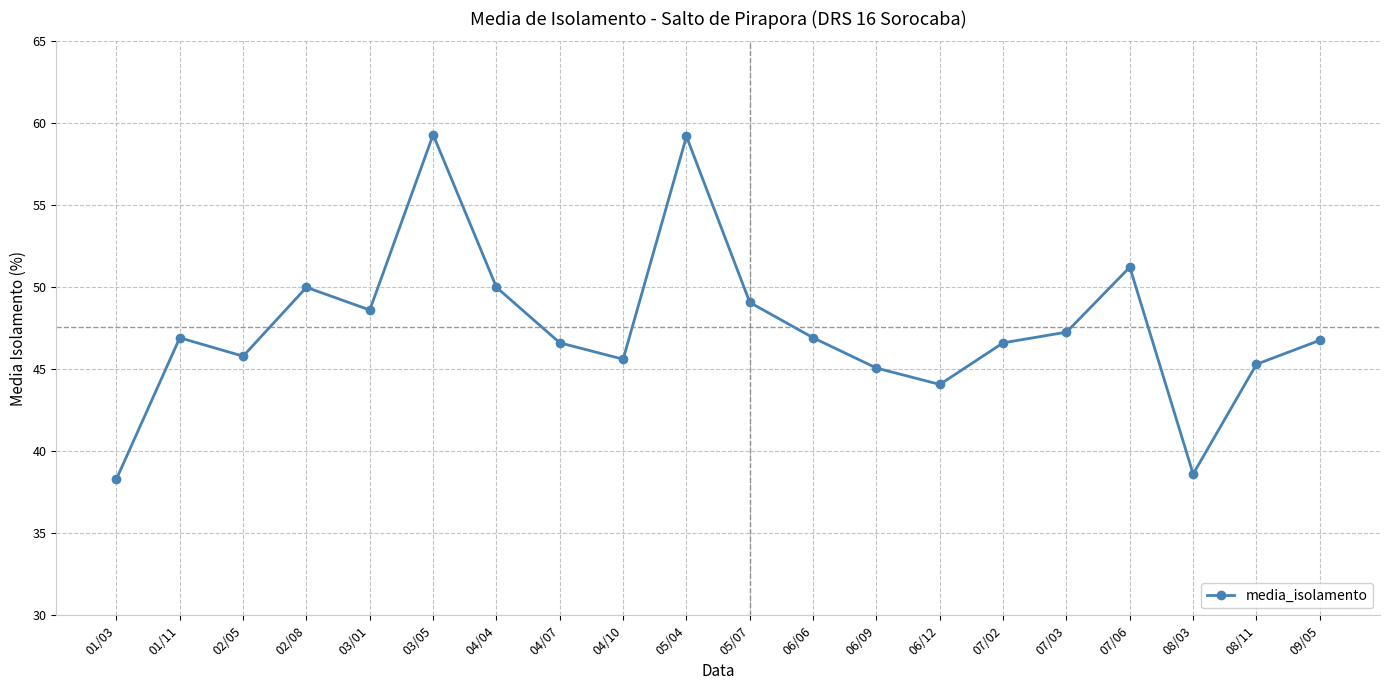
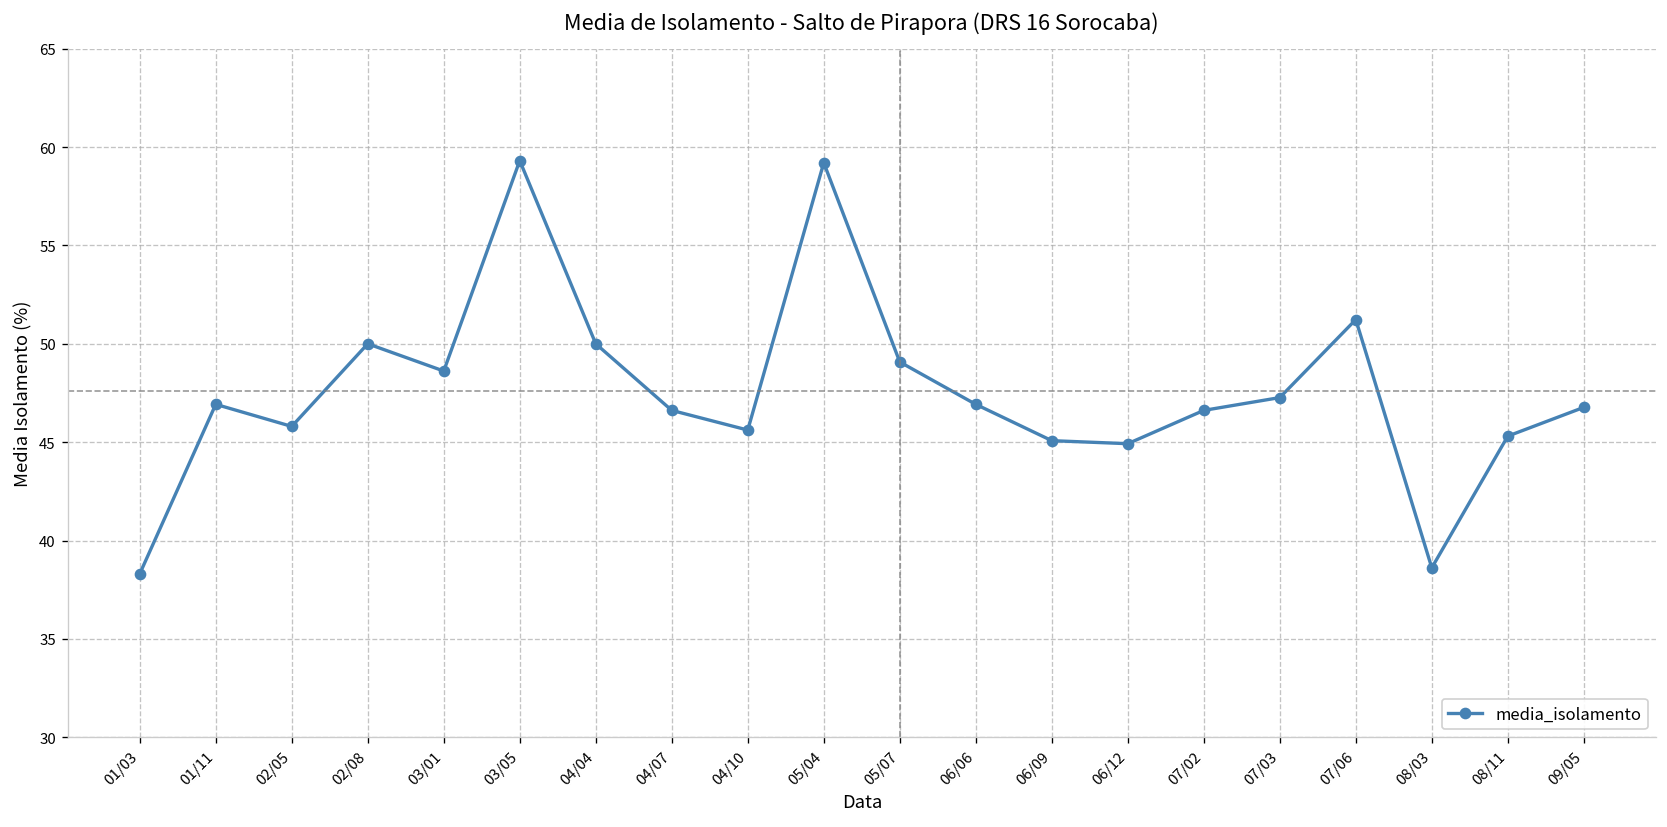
  {
    "01/03": 38.3,
    "01/11": 46.9,
    "02/05": 45.8,
    "02/08": 50.0,
    "03/01": 48.6,
    "03/05": 59.3,
    "04/04": 50.0,
    "04/07": 46.6,
    "04/10": 45.6,
    "05/04": 59.2,
    "05/07": 49.1,
    "06/06": 46.9,
    "06/09": 45.1,
-   "06/12": 44.1,
+   "06/12": 44.9,
    "07/02": 46.6,
    "07/03": 47.3,
    "07/06": 51.2,
    "08/03": 38.6,
    "08/11": 45.3,
    "09/05": 46.8
  }
